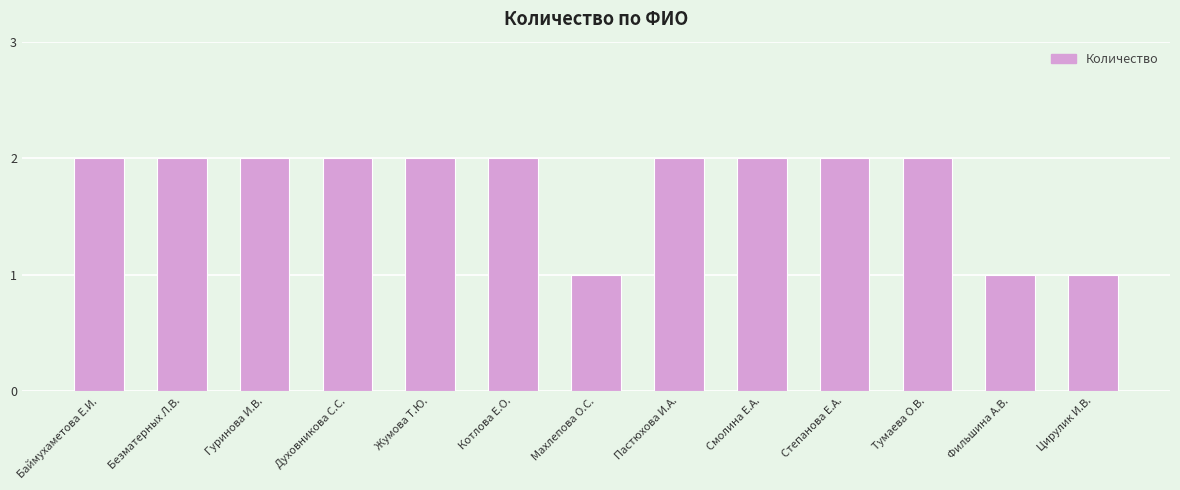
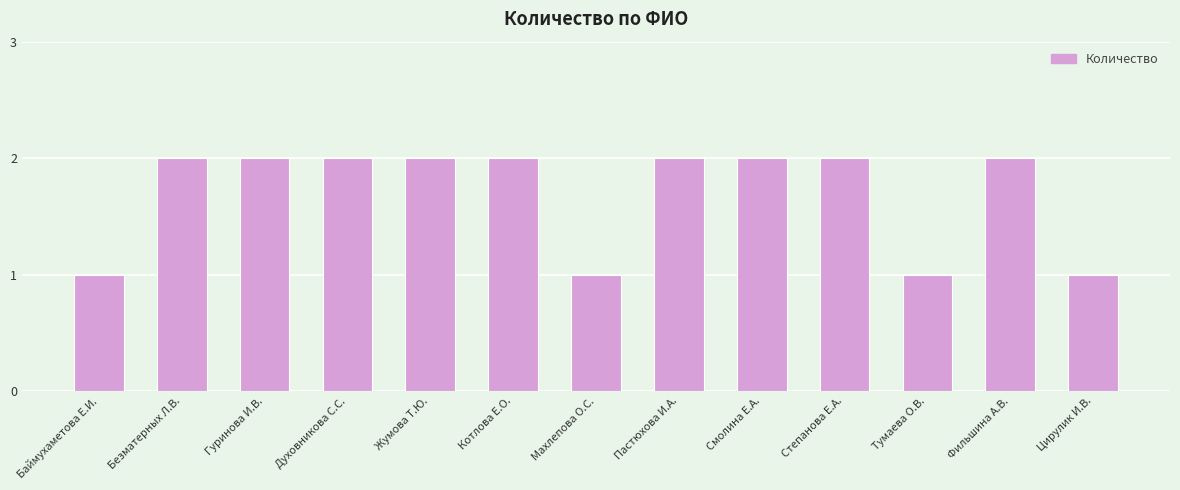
  {
-   "Баймухаметова Е.И.": 2,
+   "Баймухаметова Е.И.": 1,
    "Безматерных Л.В.": 2,
    "Гуринова И.В.": 2,
    "Духовникова С.С.": 2,
    "Жумова Т.Ю.": 2,
    "Котлова Е.О.": 2,
    "Махлепова О.С.": 1,
    "Пастюхова И.А.": 2,
    "Смолина Е.А.": 2,
    "Степанова Е.А.": 2,
-   "Тумаева О.В.": 2,
-   "Фильшина А.В.": 1,
+   "Тумаева О.В.": 1,
+   "Фильшина А.В.": 2,
    "Цирулик И.В.": 1
  }
